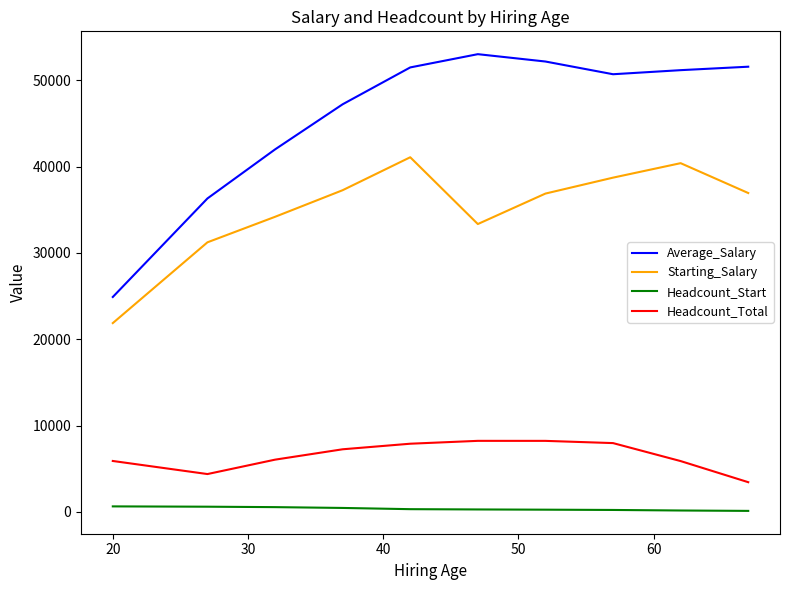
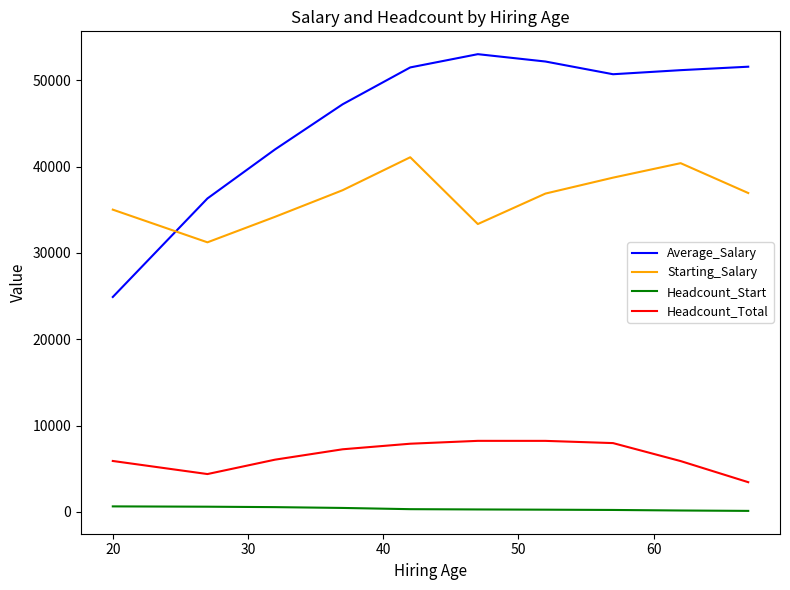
  {
    "Average_Salary": {
      "20": 25000
    },
    "Starting_Salary": {
-     "20": 22000
+     "20": 35000
    },
    "Headcount_Start": {
      "20": 1000
    },
    "Headcount_Total": {
      "20": 6000
    }
  }
